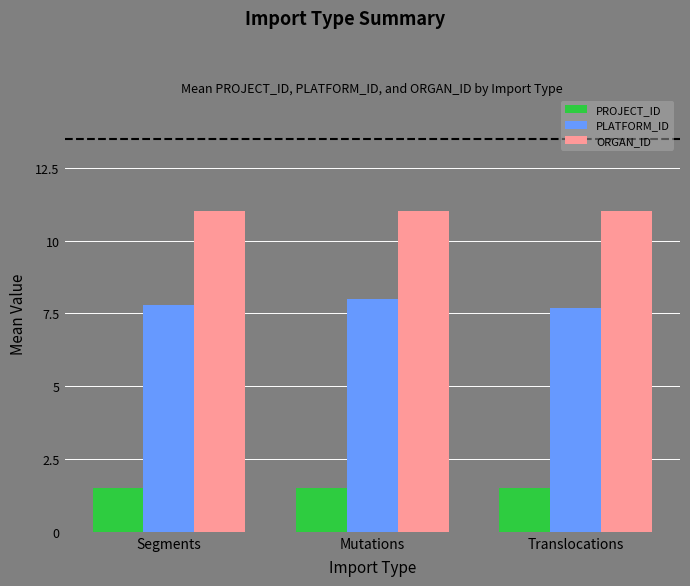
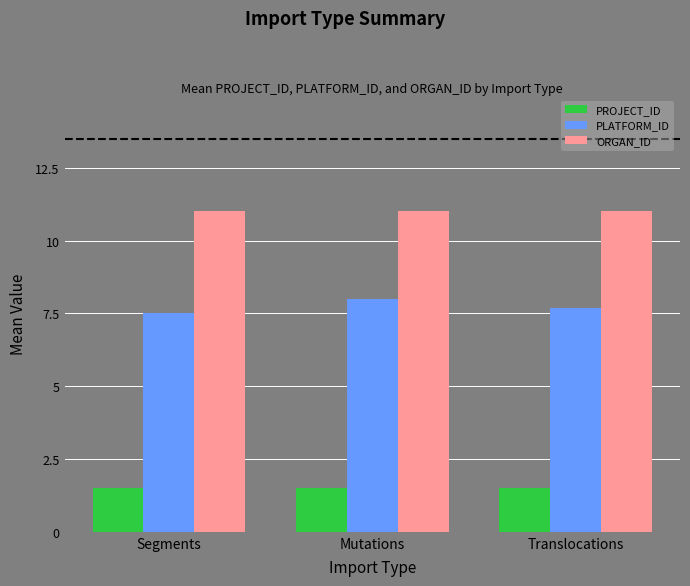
  {
    "PROJECT_ID": {
      "Segments": 1.5,
      "Mutations": 1.5,
      "Translocations": 1.5
    },
    "PLATFORM_ID": {
-     "Segments": 7.8,
+     "Segments": 7.5,
      "Mutations": 8.0,
      "Translocations": 7.7
    },
    "ORGAN_ID": {
      "Segments": 11.0,
      "Mutations": 11.0,
      "Translocations": 11.0
    }
  }
